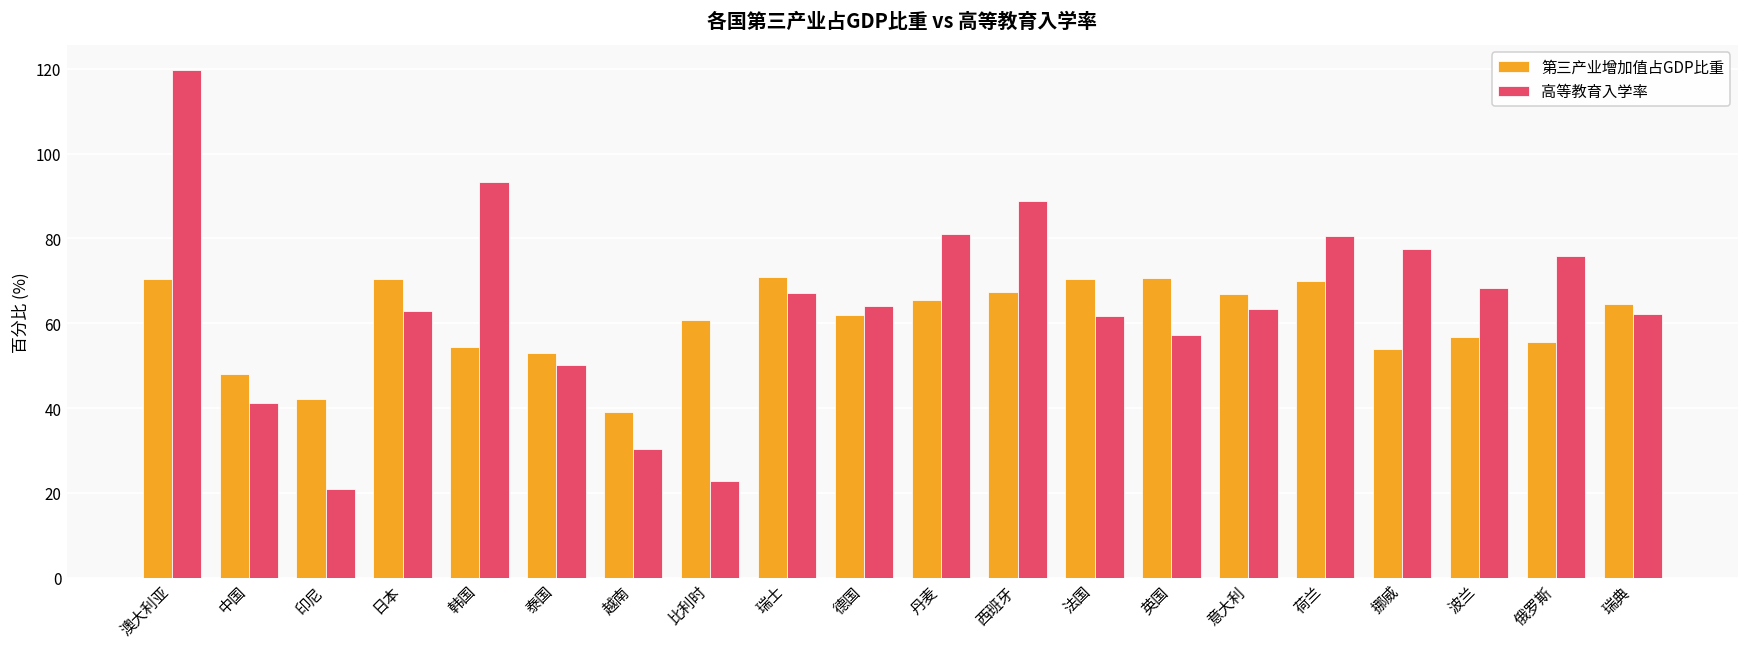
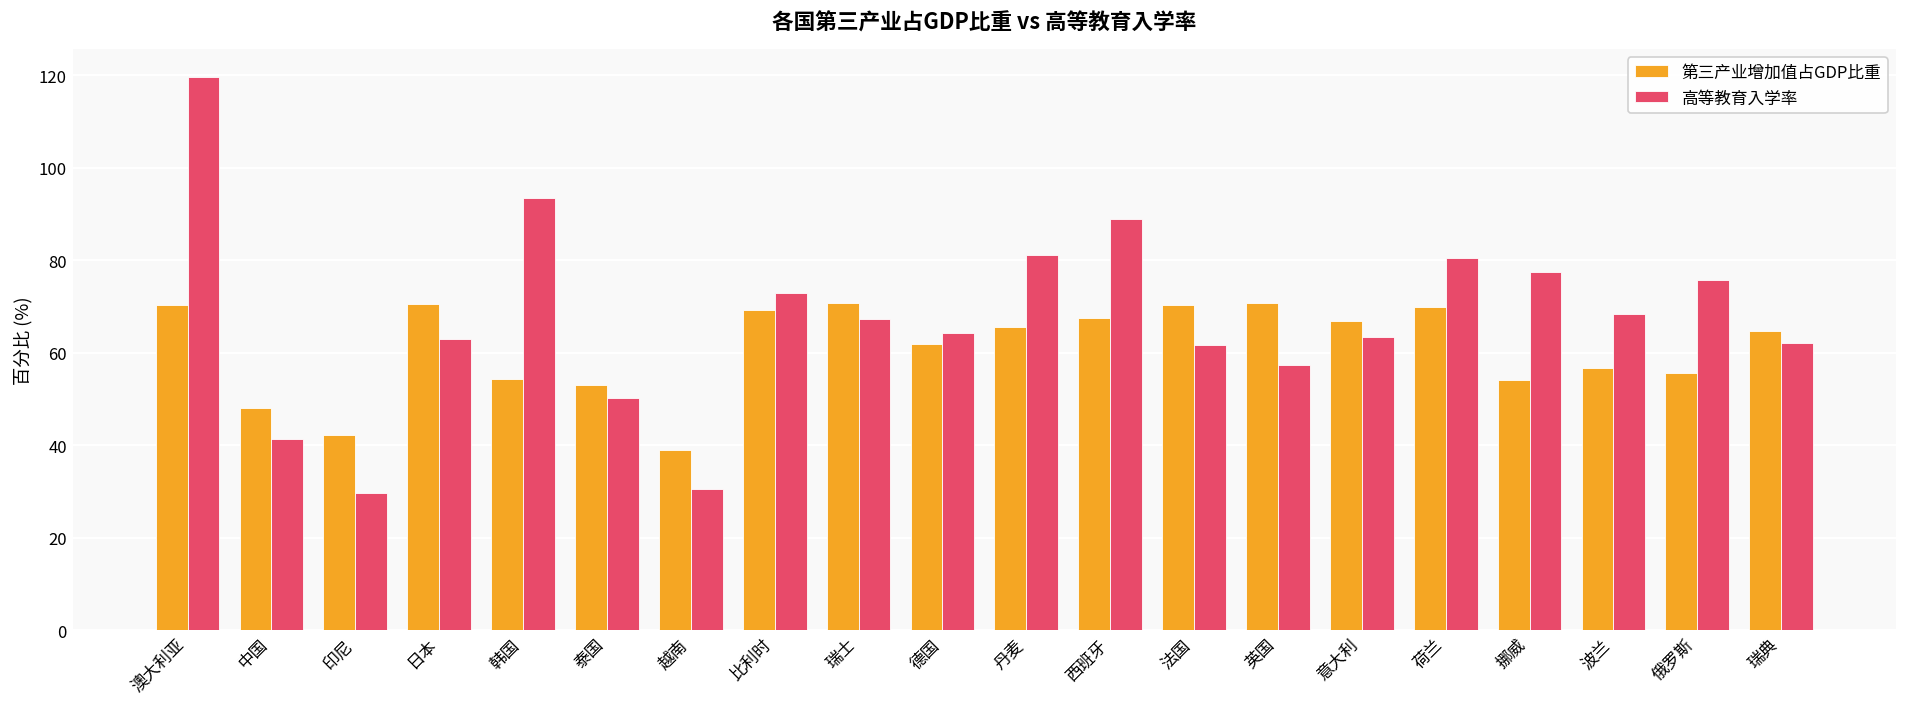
  {
    "第三产业增加值占GDP比重": {
      "澳大利亚": 70,
      "中国": 48,
      "印尼": 42,
      "日本": 70,
      "韩国": 54,
      "泰国": 53,
      "越南": 39,
-     "比利时": 61,
+     "比利时": 69,
      "瑞士": 71,
      "德国": 62,
      "丹麦": 66,
      "西班牙": 67,
      "法国": 70,
      "英国": 71,
      "意大利": 67,
      "荷兰": 70,
      "挪威": 54,
      "波兰": 57,
      "俄罗斯": 56,
      "瑞典": 65
    },
    "高等教育入学率": {
      "澳大利亚": 120,
      "中国": 41,
-     "印尼": 21,
+     "印尼": 30,
      "日本": 63,
      "韩国": 93,
      "泰国": 50,
      "越南": 30,
-     "比利时": 23,
+     "比利时": 73,
      "瑞士": 67,
      "德国": 64,
      "丹麦": 81,
      "西班牙": 89,
      "法国": 62,
      "英国": 57,
      "意大利": 63,
      "荷兰": 81,
      "挪威": 78,
      "波兰": 68,
      "俄罗斯": 76,
      "瑞典": 62
    }
  }
